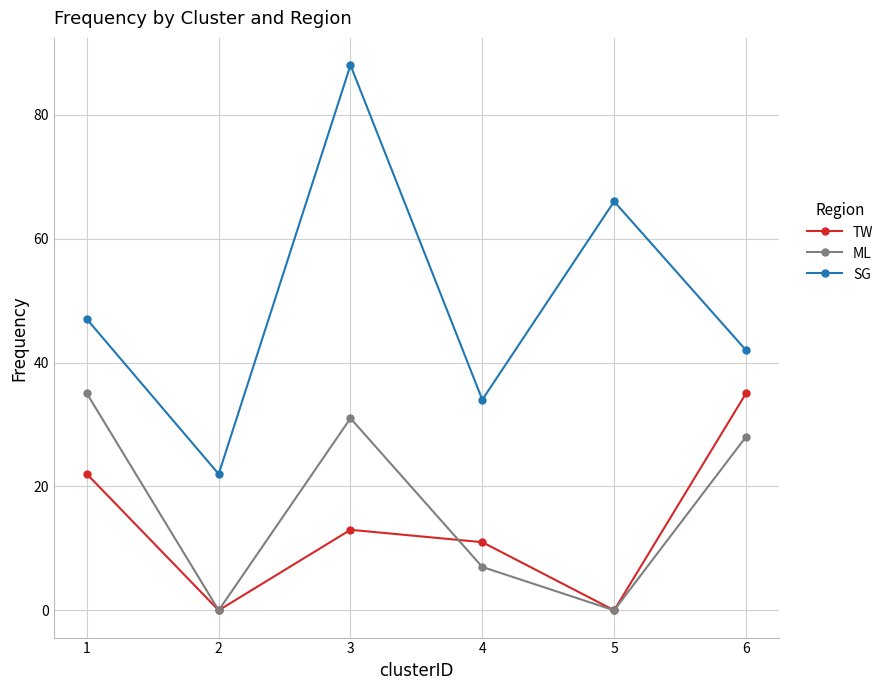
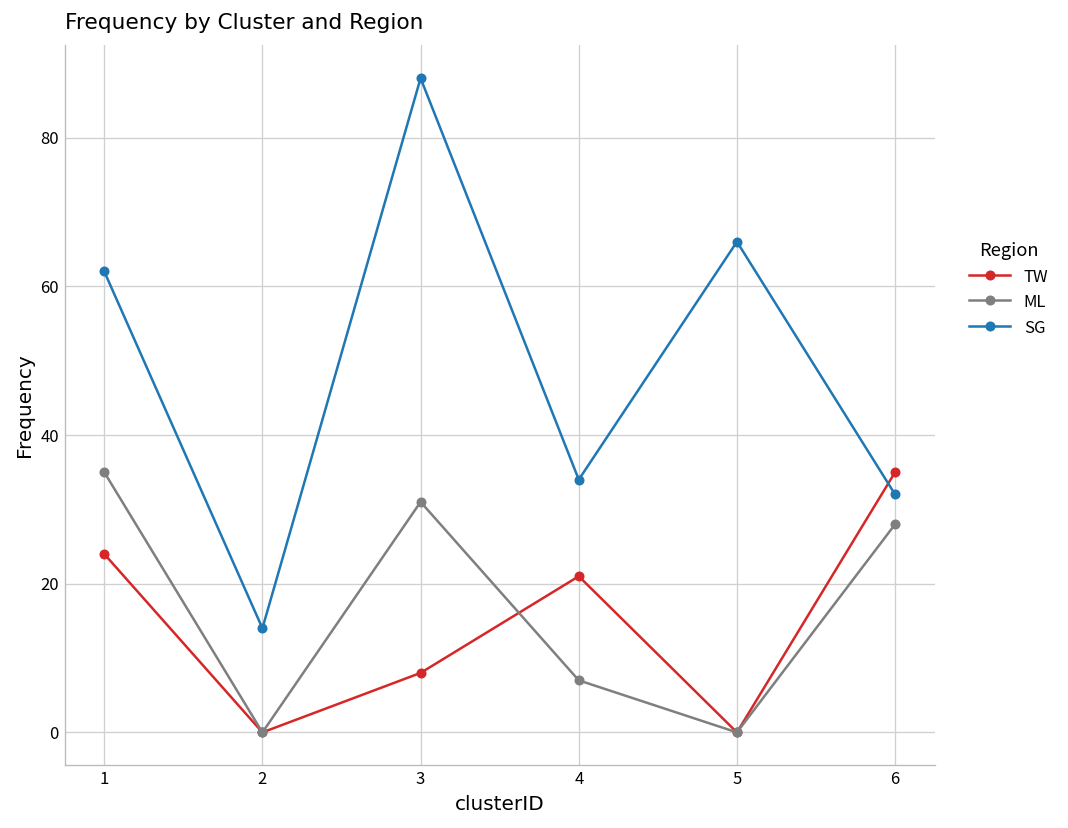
  {
    "TW": {
-     "1": 22,
-     "3": 13,
-     "4": 11,
+     "1": 24,
+     "3": 8,
+     "4": 21,
      "6": 35
    },
    "ML": {
      "1": 35,
      "3": 31,
      "4": 7,
      "6": 28
    },
    "SG": {
-     "1": 47,
-     "2": 22,
+     "1": 62,
+     "2": 14,
      "3": 88,
      "4": 34,
      "5": 66,
-     "6": 42
+     "6": 32
    }
  }
